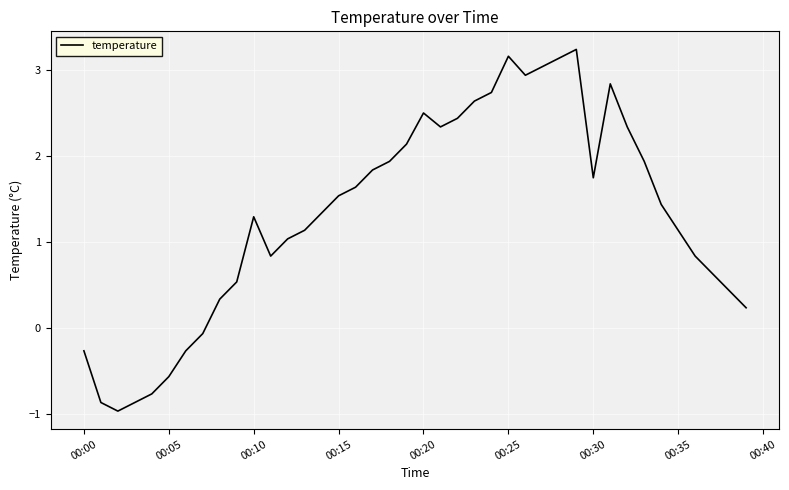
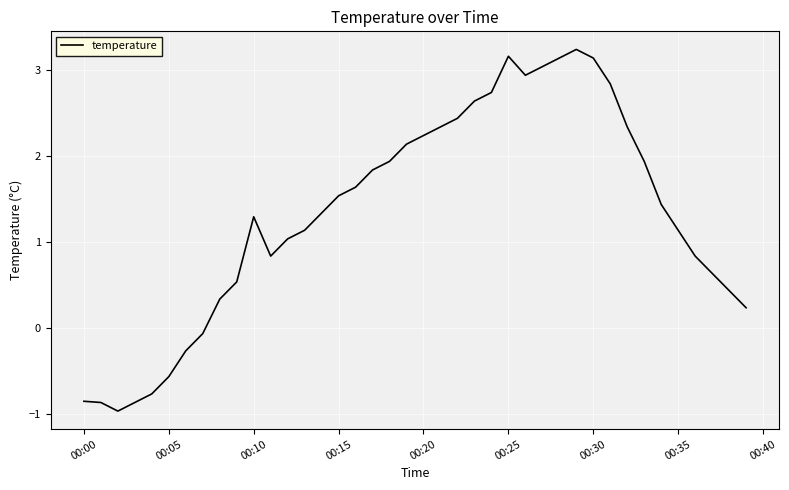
  {
-   "00:00": -0.3,
+   "00:00": -0.8,
    "00:05": -0.6,
    "00:10": 1.3,
    "00:15": 1.5,
-   "00:20": 2.5,
+   "00:20": 2.2,
    "00:25": 3.2,
-   "00:30": 1.7,
+   "00:30": 3.1,
    "00:35": 1.1
  }
